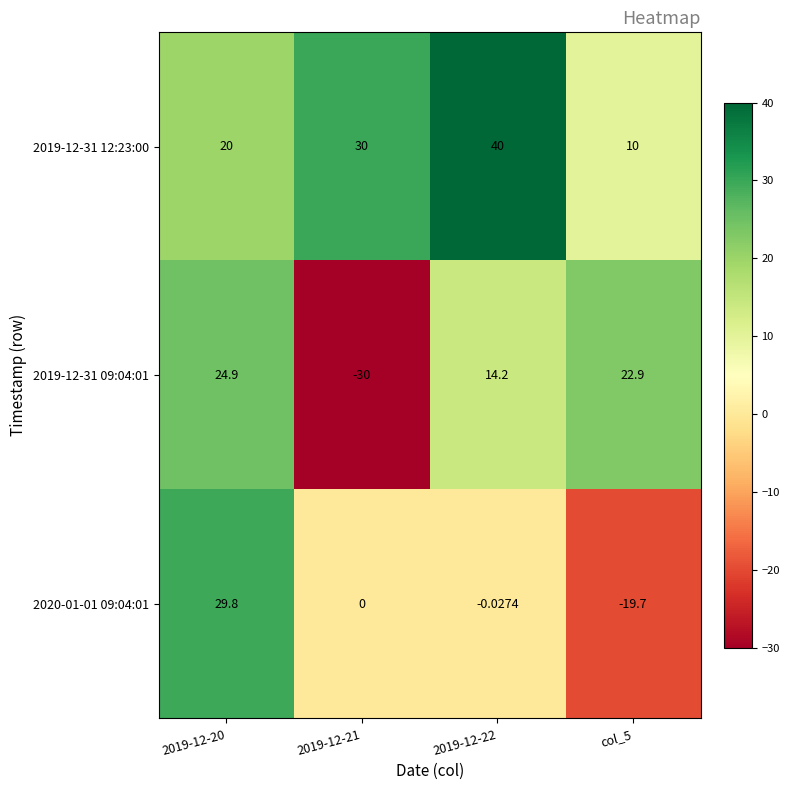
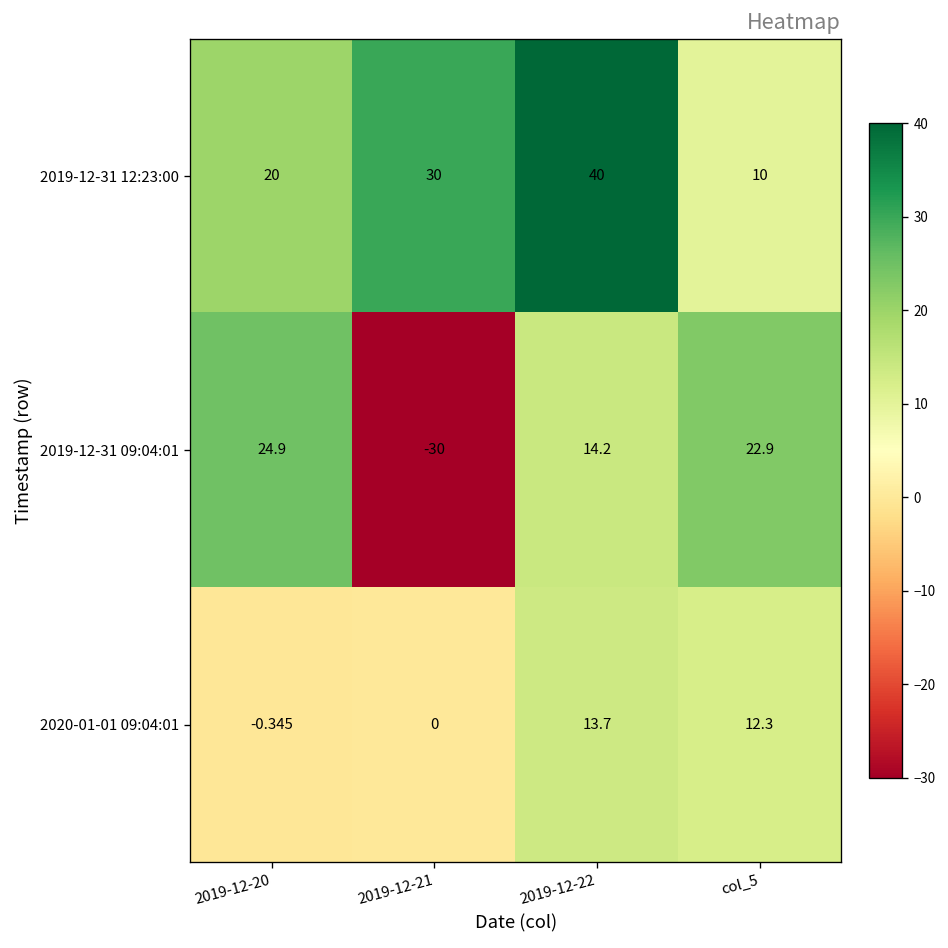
  {
    "2019-12-31 12:23:00": {
      "2019-12-20": 20,
      "2019-12-21": 30,
      "2019-12-22": 40,
      "col_5": 10
    },
    "2019-12-31 09:04:01": {
      "2019-12-20": 24.9,
      "2019-12-21": -30,
      "2019-12-22": 14.2,
      "col_5": 22.9
    },
    "2020-01-01 09:04:01": {
-     "2019-12-20": 29.8,
+     "2019-12-20": -0.345,
      "2019-12-21": 0,
-     "2019-12-22": -0.0274,
-     "col_5": -19.7
+     "2019-12-22": 13.7,
+     "col_5": 12.3
    }
  }
